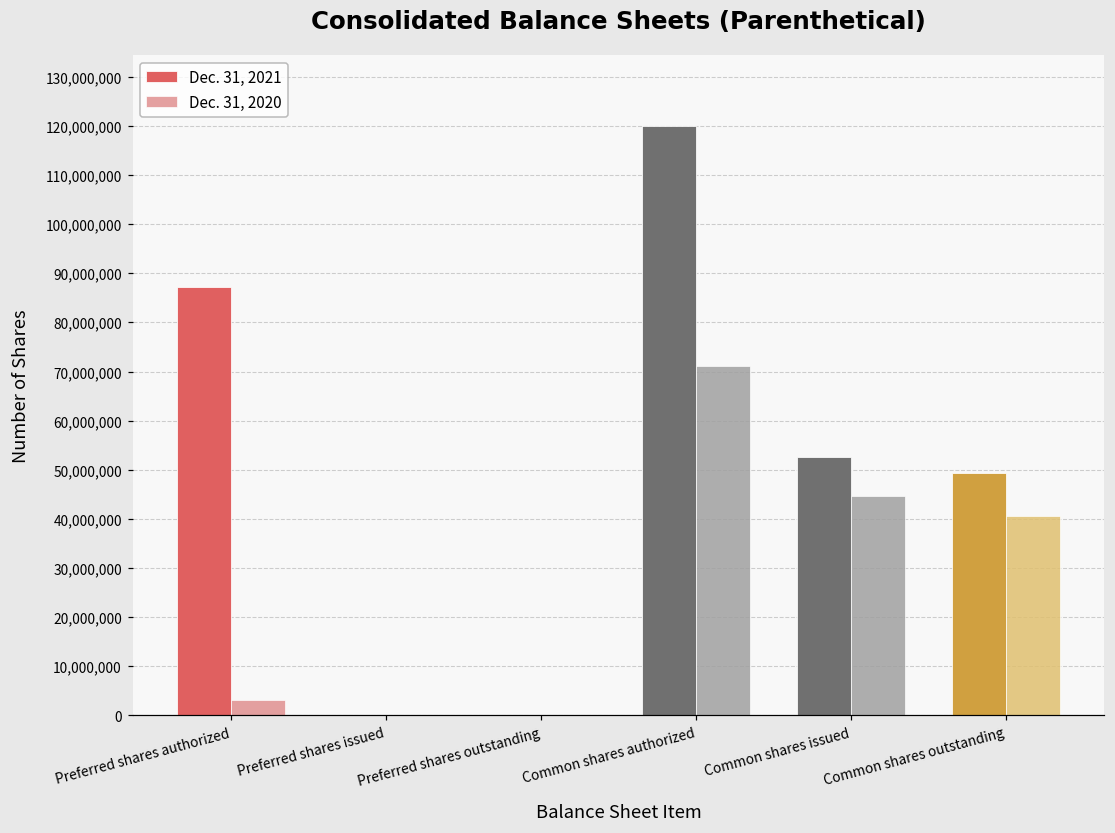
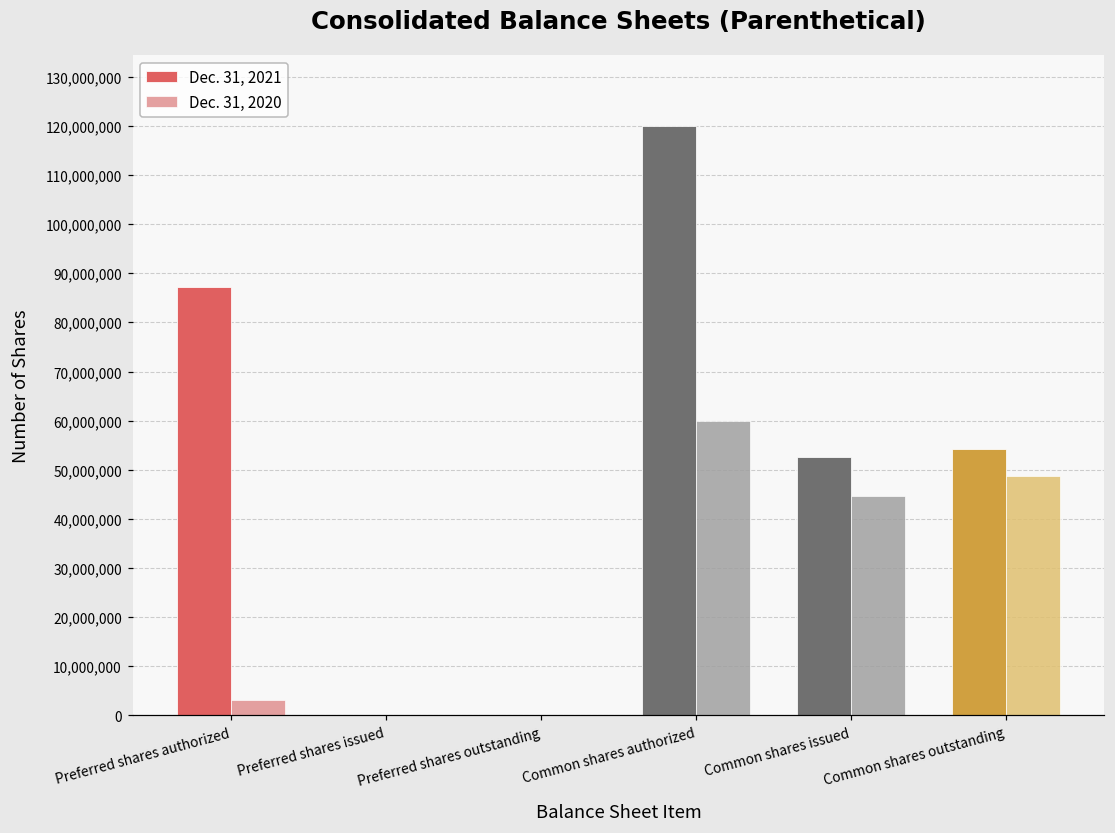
  {
    "Dec. 31, 2021": {
      "Preferred shares authorized": "87,000,000",
      "Preferred shares issued": "0",
      "Preferred shares outstanding": "0",
      "Common shares authorized": "120,000,000",
      "Common shares issued": "53,000,000",
-     "Common shares outstanding": "49,000,000"
+     "Common shares outstanding": "54,000,000"
    },
    "Dec. 31, 2020": {
      "Preferred shares authorized": "3,000,000",
      "Preferred shares issued": "0",
      "Preferred shares outstanding": "0",
-     "Common shares authorized": "71,000,000",
+     "Common shares authorized": "60,000,000",
      "Common shares issued": "45,000,000",
-     "Common shares outstanding": "41,000,000"
+     "Common shares outstanding": "49,000,000"
    }
  }
